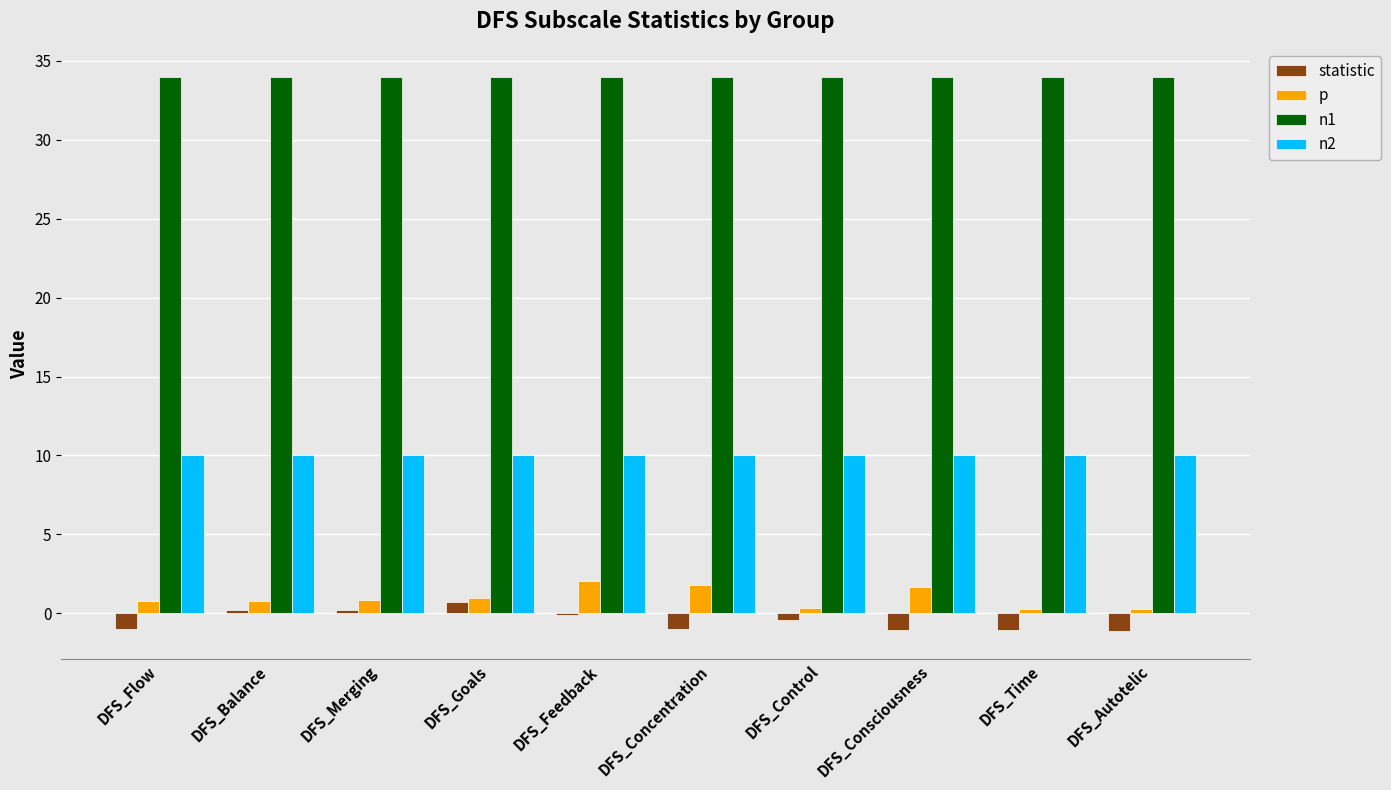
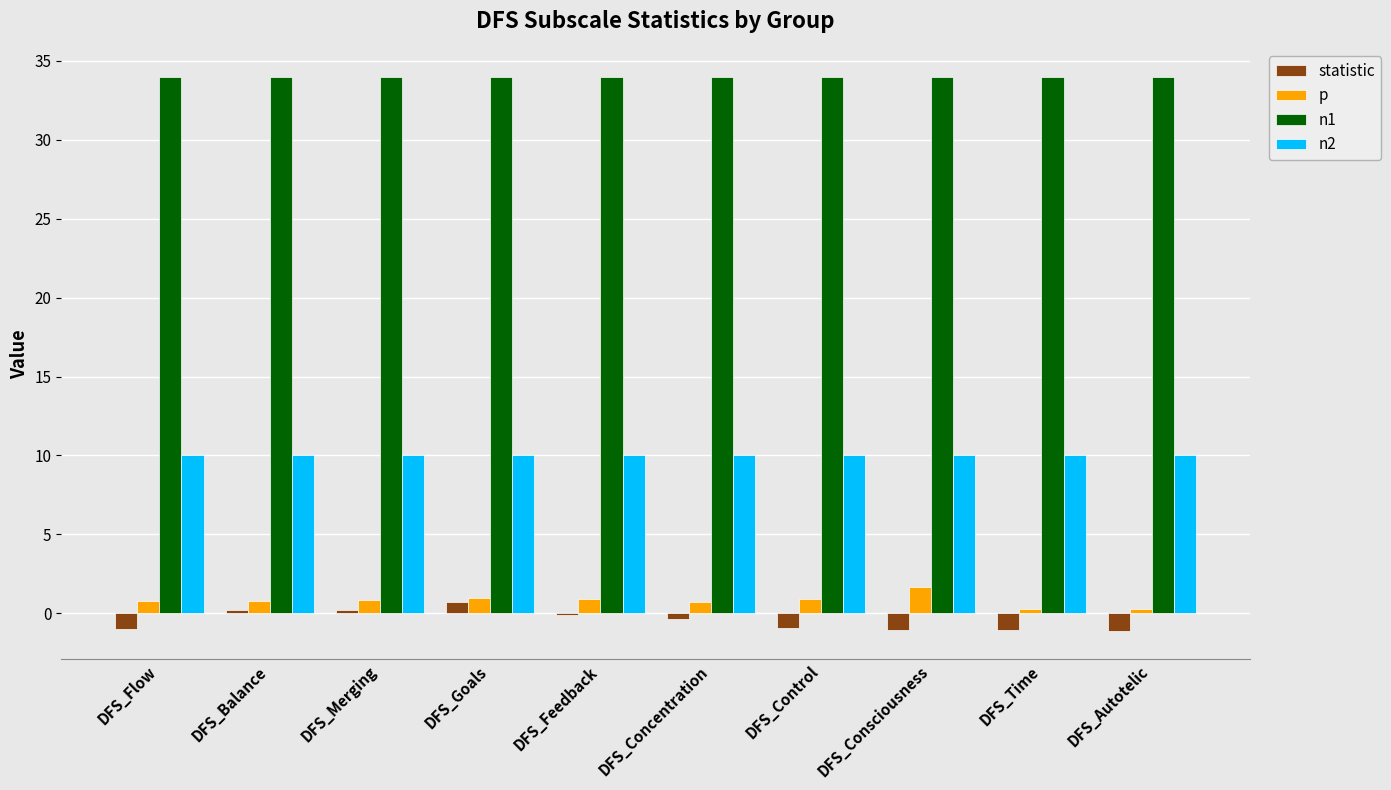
  {
    "statistic": {
      "DFS_Flow": -1.0,
      "DFS_Balance": 0.2,
      "DFS_Merging": 0.2,
      "DFS_Goals": 0.7,
-     "DFS_Concentration": -1.0,
-     "DFS_Control": -0.4,
+     "DFS_Concentration": -0.4,
+     "DFS_Control": -1.0,
      "DFS_Consciousness": -1.1,
      "DFS_Time": -1.1,
      "DFS_Autotelic": -1.1
    },
    "p": {
      "DFS_Flow": 0.8,
      "DFS_Balance": 0.8,
      "DFS_Merging": 0.8,
      "DFS_Goals": 1.0,
-     "DFS_Feedback": 2.1,
-     "DFS_Concentration": 1.8,
-     "DFS_Control": 0.4,
+     "DFS_Feedback": 0.9,
+     "DFS_Concentration": 0.7,
+     "DFS_Control": 0.9,
      "DFS_Consciousness": 1.7,
      "DFS_Time": 0.3,
      "DFS_Autotelic": 0.3
    },
    "n1": {
      "DFS_Flow": 34.0,
      "DFS_Balance": 34.0,
      "DFS_Merging": 34.0,
      "DFS_Goals": 34.0,
      "DFS_Feedback": 34.0,
      "DFS_Concentration": 34.0,
      "DFS_Control": 34.0,
      "DFS_Consciousness": 34.0,
      "DFS_Time": 34.0,
      "DFS_Autotelic": 34.0
    },
    "n2": {
      "DFS_Flow": 10.0,
      "DFS_Balance": 10.0,
      "DFS_Merging": 10.0,
      "DFS_Goals": 10.0,
      "DFS_Feedback": 10.0,
      "DFS_Concentration": 10.0,
      "DFS_Control": 10.0,
      "DFS_Consciousness": 10.0,
      "DFS_Time": 10.0,
      "DFS_Autotelic": 10.0
    }
  }
